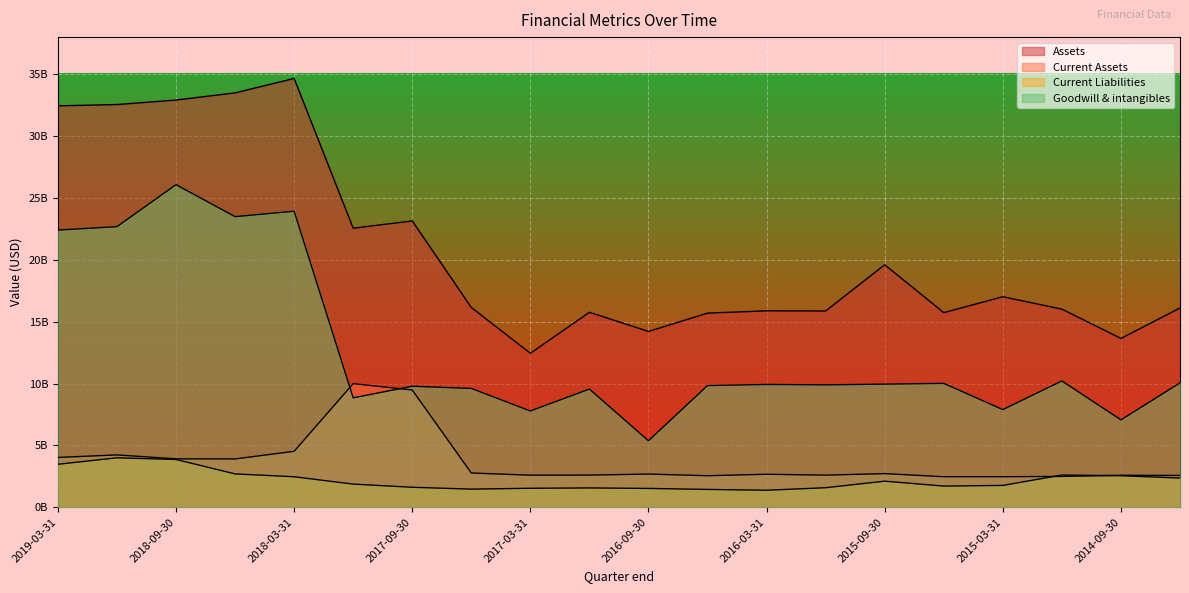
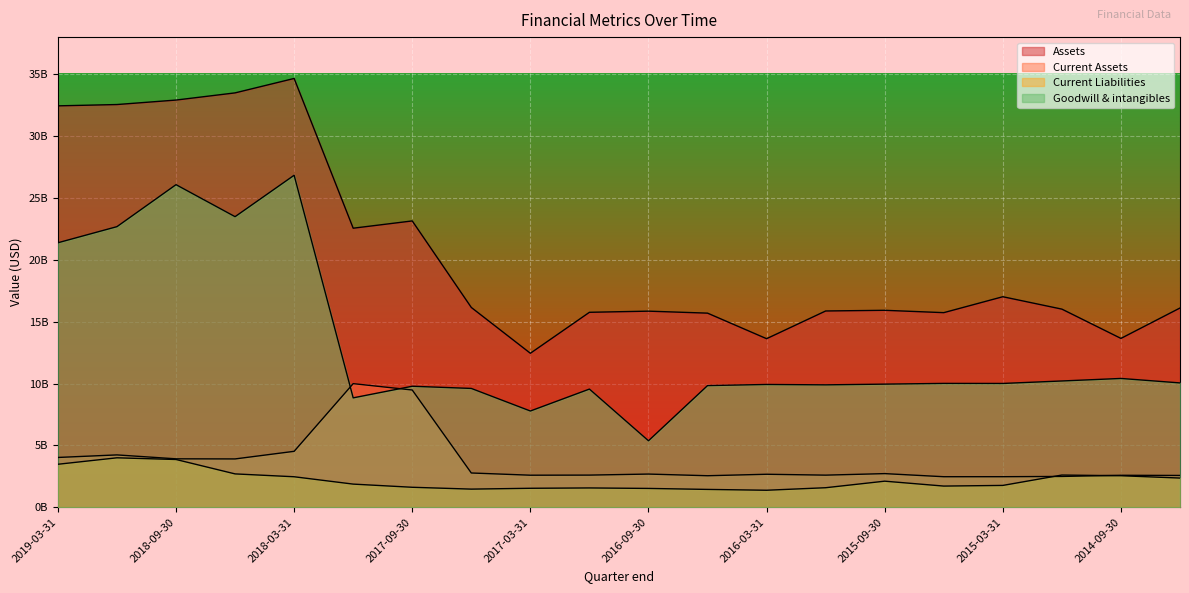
  {
    "Assets": {
      "2019-03-31": 32400000000,
      "2018-09-30": 32900000000,
      "2018-03-31": 34700000000,
      "2017-09-30": 23100000000,
      "2017-03-31": 12400000000,
-     "2016-09-30": 14200000000,
-     "2016-03-31": 15900000000,
-     "2015-09-30": 19600000000,
+     "2016-09-30": 15900000000,
+     "2016-03-31": 13600000000,
+     "2015-09-30": 15900000000,
      "2015-03-31": 17000000000,
      "2014-09-30": 13600000000
    },
    "Goodwill & intangibles": {
-     "2019-03-31": 22400000000,
+     "2019-03-31": 21400000000,
      "2018-09-30": 26100000000,
-     "2018-03-31": 23900000000,
+     "2018-03-31": 26800000000,
      "2017-09-30": 9800000000,
      "2017-03-31": 7800000000,
      "2016-09-30": 5400000000,
      "2016-03-31": 9900000000,
      "2015-09-30": 10000000000,
-     "2015-03-31": 7900000000,
-     "2014-09-30": 7100000000
+     "2015-03-31": 10000000000,
+     "2014-09-30": 10400000000
    }
  }
